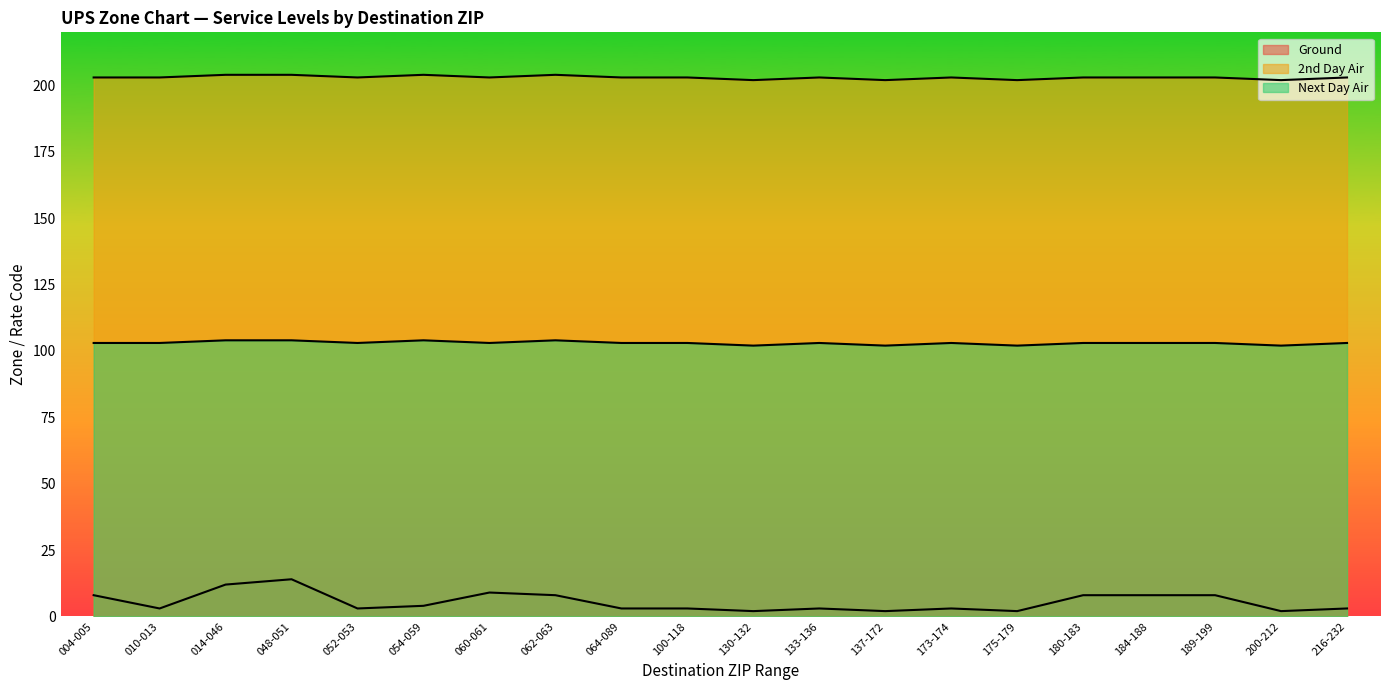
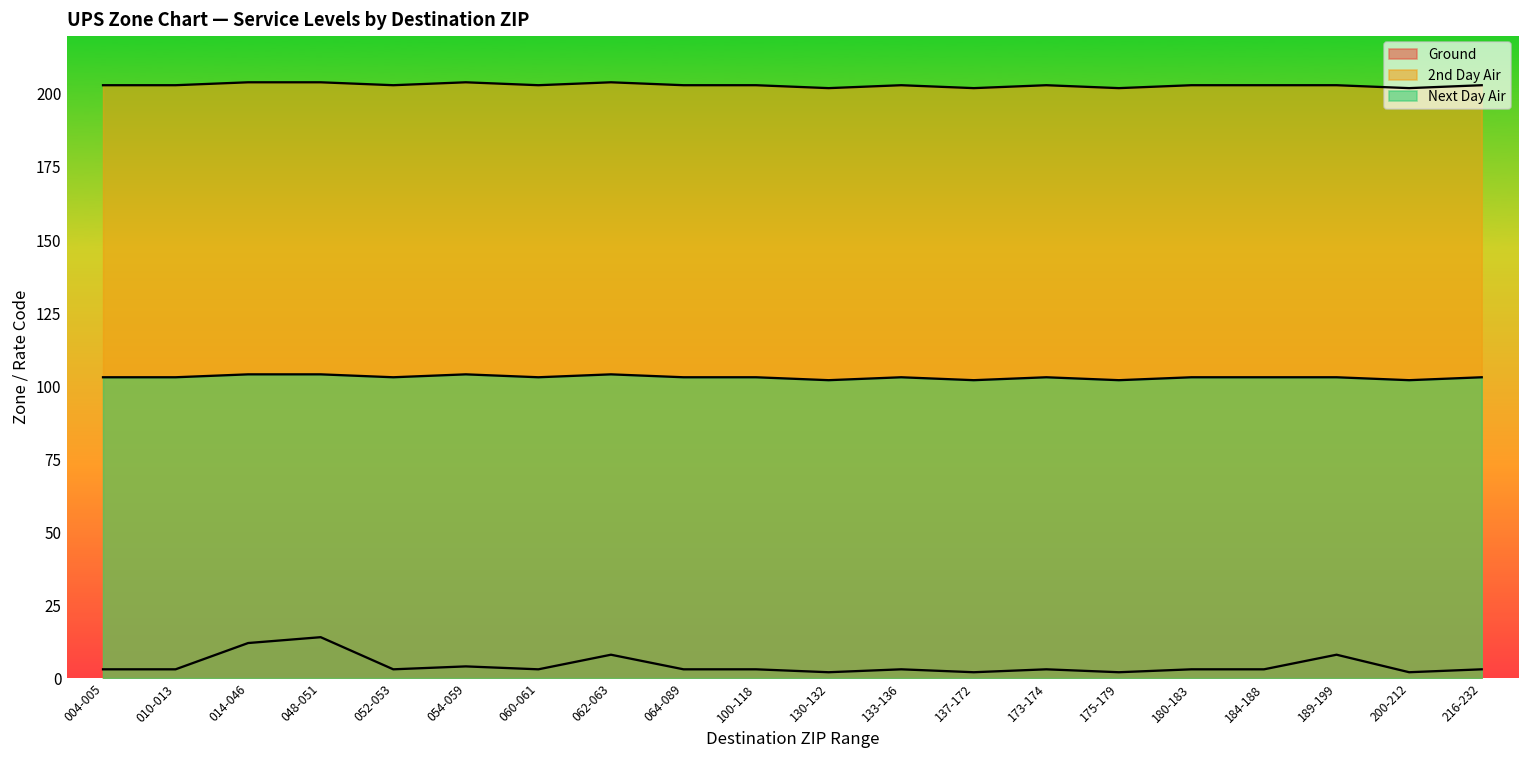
  {
    "Ground": {
-     "004-005": 8,
+     "004-005": 3,
      "010-013": 3,
      "014-046": 12,
      "048-051": 14,
      "052-053": 3,
      "054-059": 4,
-     "060-061": 9,
+     "060-061": 3,
      "062-063": 8,
      "064-089": 3,
      "100-118": 3,
      "130-132": 2,
      "133-136": 3,
      "137-172": 2,
      "173-174": 3,
      "175-179": 2,
-     "180-183": 8,
-     "184-188": 8,
+     "180-183": 3,
+     "184-188": 3,
      "189-199": 8,
      "200-212": 2,
      "216-232": 3
    },
    "2nd Day Air": {
      "004-005": 203,
      "010-013": 203,
      "014-046": 204,
      "048-051": 204,
      "052-053": 203,
      "054-059": 204,
      "060-061": 203,
      "062-063": 204,
      "064-089": 203,
      "100-118": 203,
      "130-132": 202,
      "133-136": 203,
      "137-172": 202,
      "173-174": 203,
      "175-179": 202,
      "180-183": 203,
      "184-188": 203,
      "189-199": 203
    },
    "Next Day Air": {
      "004-005": 103,
      "010-013": 103,
      "014-046": 104,
      "048-051": 104,
      "052-053": 103,
      "054-059": 104,
      "060-061": 103,
      "062-063": 104,
      "064-089": 103,
      "100-118": 103,
      "130-132": 102,
      "133-136": 103,
      "137-172": 102,
      "173-174": 103,
      "175-179": 102,
      "180-183": 103,
      "184-188": 103,
      "189-199": 103,
      "200-212": 102,
      "216-232": 103
    }
  }
